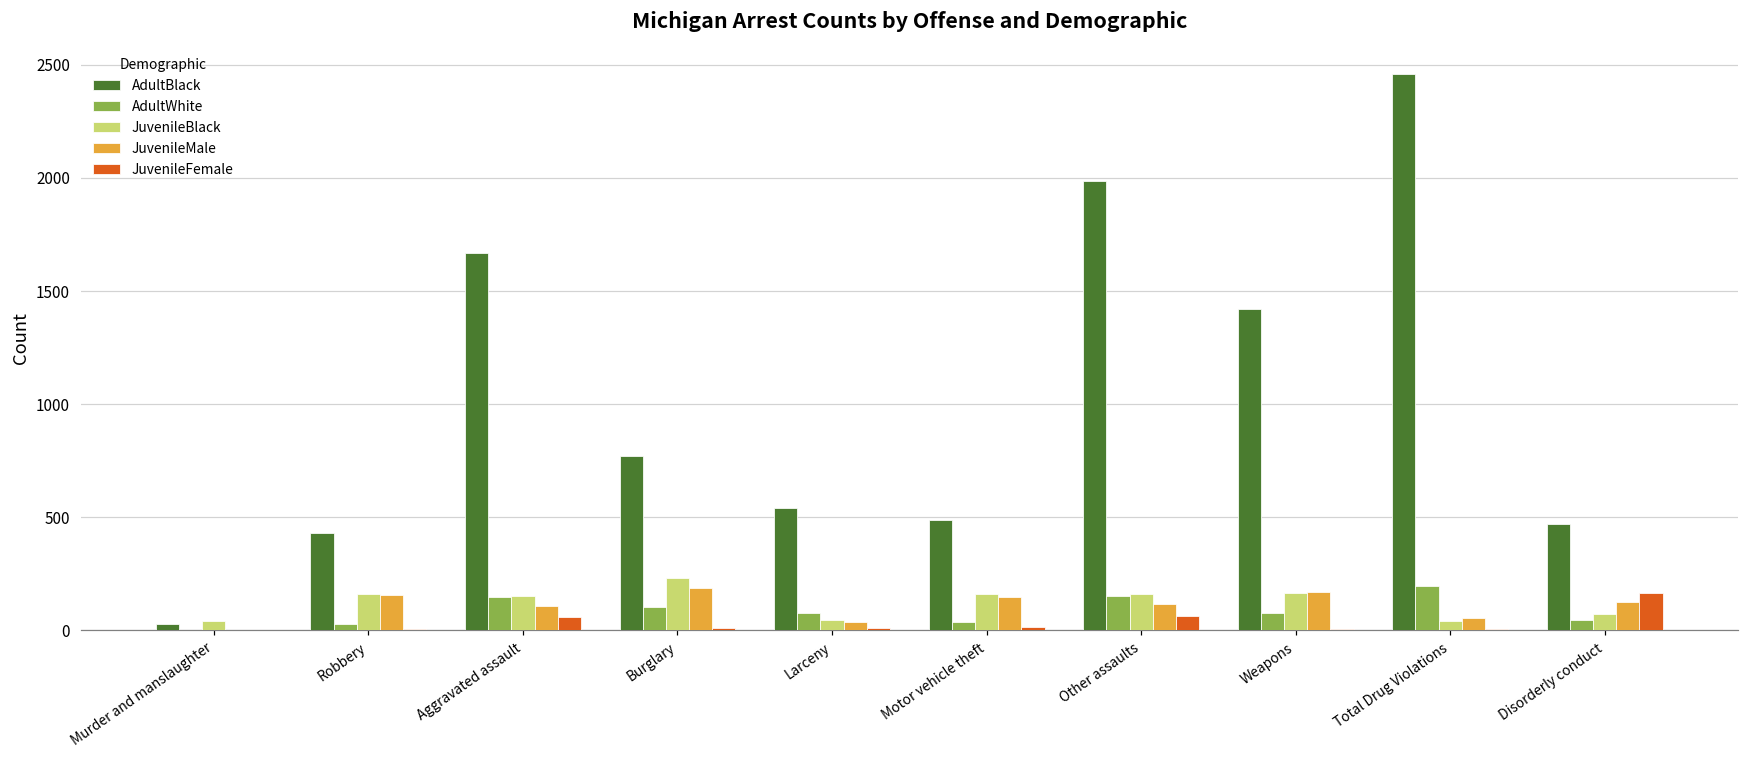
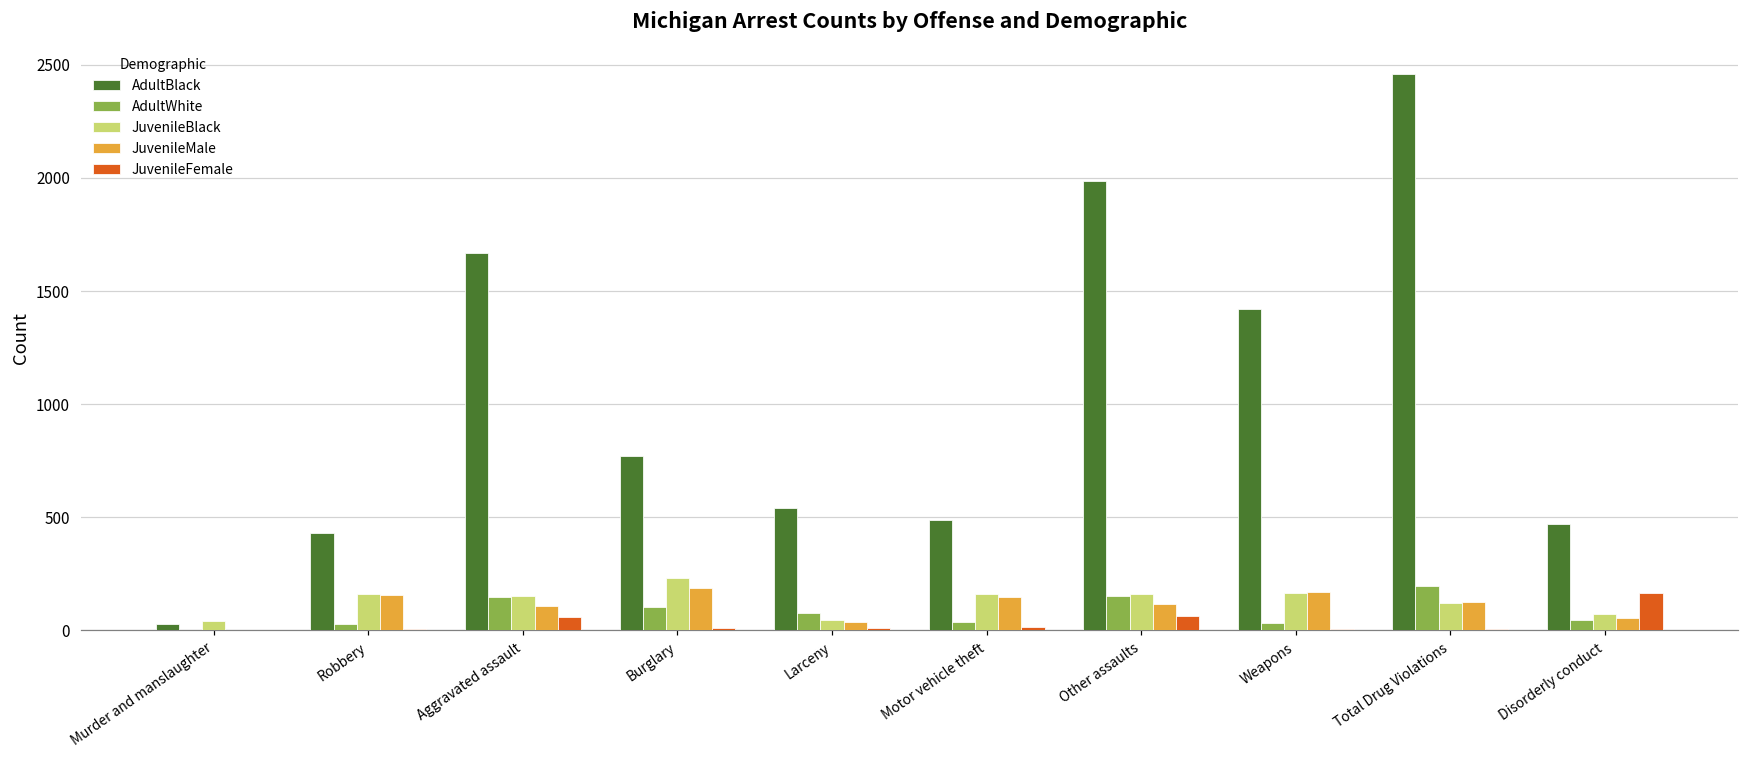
  {
    "AdultBlack": {
      "Murder and manslaughter": 30,
      "Robbery": 430,
      "Aggravated assault": 1670,
      "Burglary": 770,
      "Larceny": 540,
      "Motor vehicle theft": 490,
      "Other assaults": 1990,
      "Weapons": 1420,
      "Total Drug Violations": 2460,
      "Disorderly conduct": 470
    },
    "AdultWhite": {
      "Robbery": 30,
      "Aggravated assault": 150,
      "Burglary": 100,
      "Larceny": 80,
      "Motor vehicle theft": 40,
      "Other assaults": 150,
-     "Weapons": 80,
+     "Weapons": 30,
      "Total Drug Violations": 200,
      "Disorderly conduct": 50
    },
    "JuvenileBlack": {
      "Murder and manslaughter": 40,
      "Robbery": 160,
      "Aggravated assault": 150,
      "Burglary": 230,
      "Larceny": 50,
      "Motor vehicle theft": 160,
      "Other assaults": 160,
      "Weapons": 160,
-     "Total Drug Violations": 40,
+     "Total Drug Violations": 120,
      "Disorderly conduct": 70
    },
    "JuvenileMale": {
      "Robbery": 160,
      "Aggravated assault": 110,
      "Burglary": 190,
      "Larceny": 40,
      "Motor vehicle theft": 150,
      "Other assaults": 120,
      "Weapons": 170,
-     "Total Drug Violations": 50,
-     "Disorderly conduct": 130
+     "Total Drug Violations": 130,
+     "Disorderly conduct": 60
    },
    "JuvenileFemale": {
      "Murder and manslaughter": 0,
      "Aggravated assault": 60,
      "Motor vehicle theft": 20,
      "Other assaults": 60,
      "Disorderly conduct": 160
    }
  }
